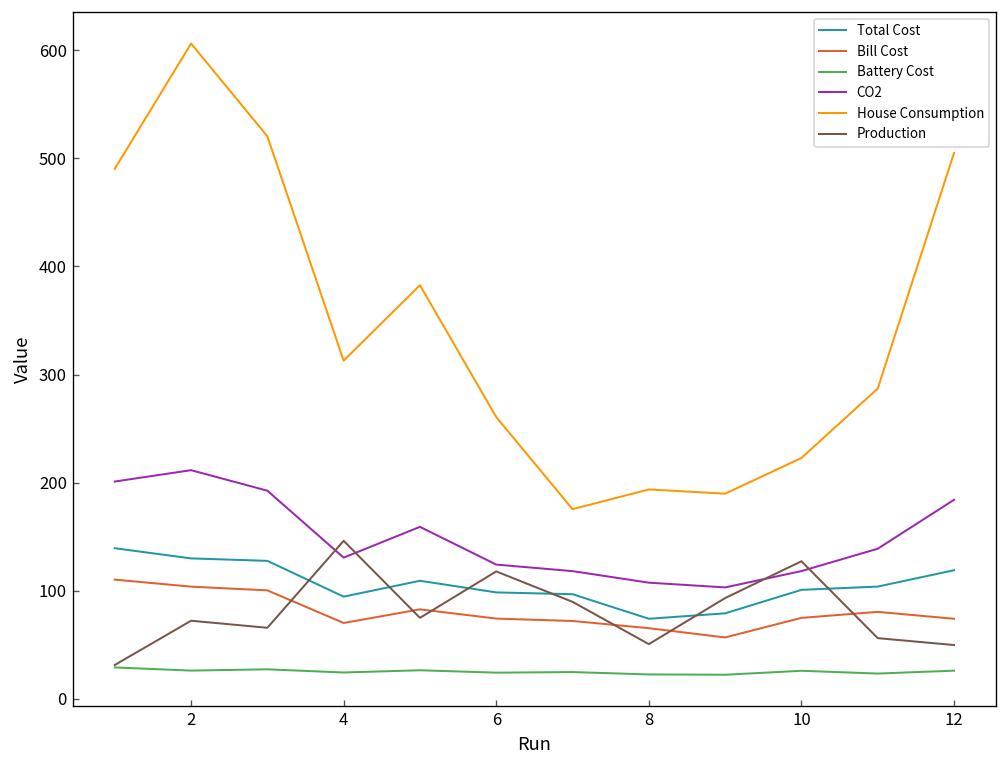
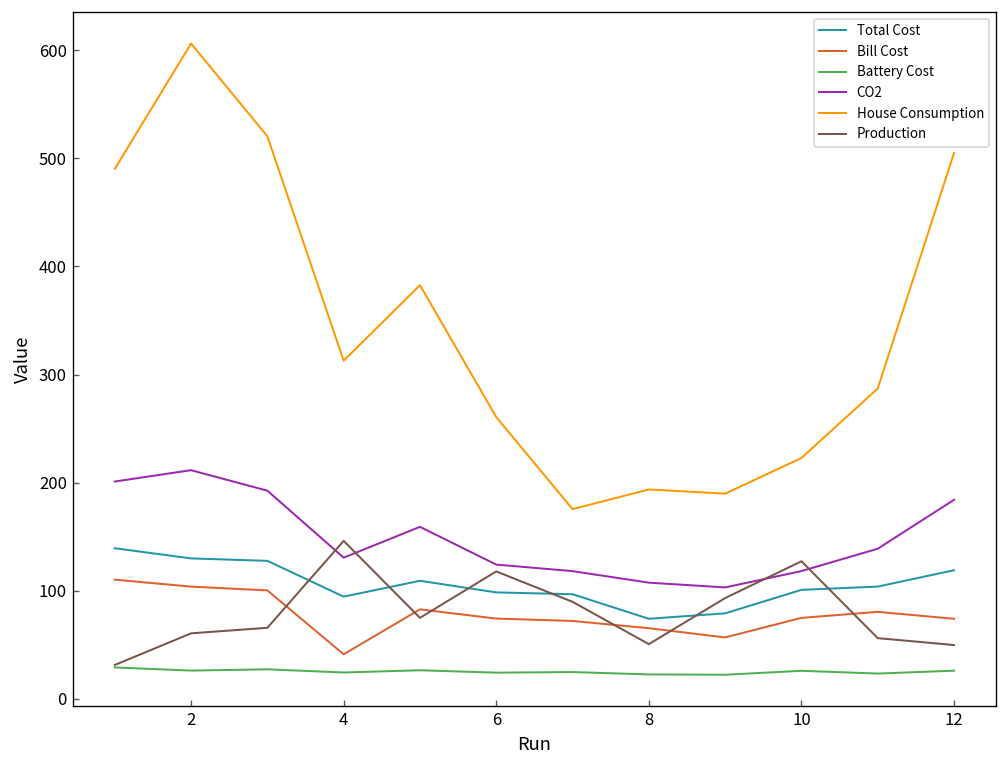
  {
    "Total Cost": {
      "2": 130,
      "4": 90,
      "6": 100,
      "8": 70,
      "10": 100,
      "12": 120
    },
    "Bill Cost": {
      "2": 100,
-     "4": 70,
+     "4": 40,
      "6": 70,
      "8": 70,
      "10": 70,
      "12": 70
    },
    "Battery Cost": {
      "2": 30,
      "4": 20,
      "6": 20,
      "8": 20,
      "10": 30,
      "12": 30
    },
    "CO2": {
      "2": 210,
      "4": 130,
      "6": 120,
      "8": 110,
      "10": 120,
      "12": 180
    },
    "House Consumption": {
      "2": 610,
      "4": 310,
      "6": 260,
      "8": 190,
      "10": 220,
      "12": 500
    },
    "Production": {
-     "2": 70,
+     "2": 60,
      "4": 150,
      "6": 120,
      "8": 50,
      "10": 130,
      "12": 50
    }
  }
